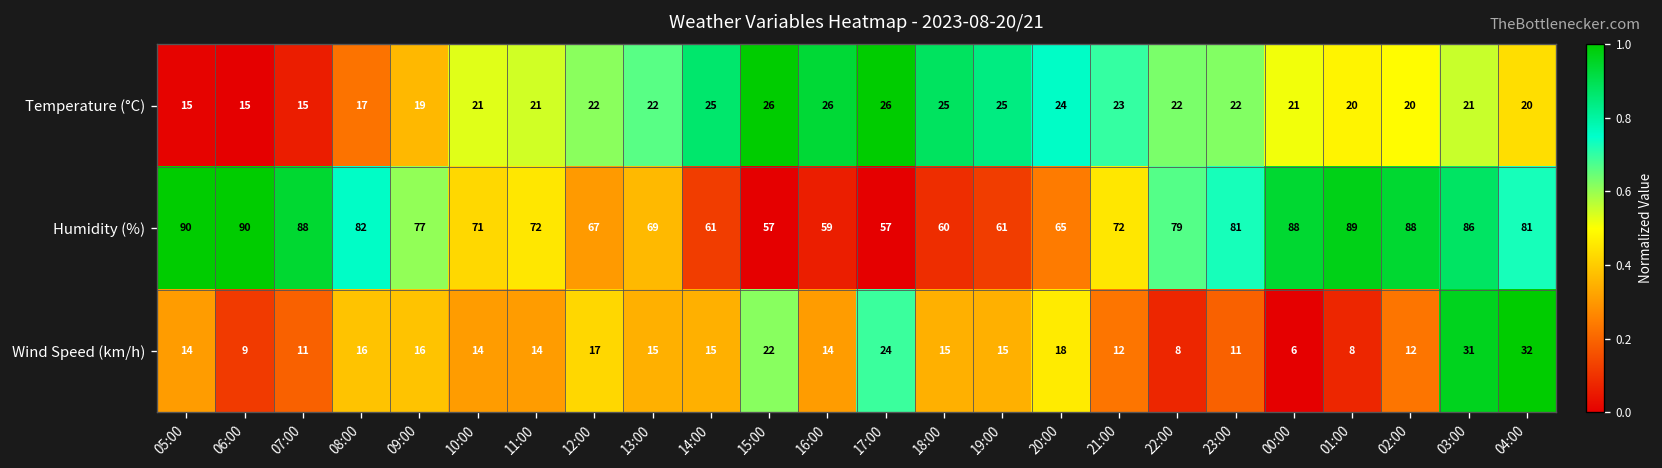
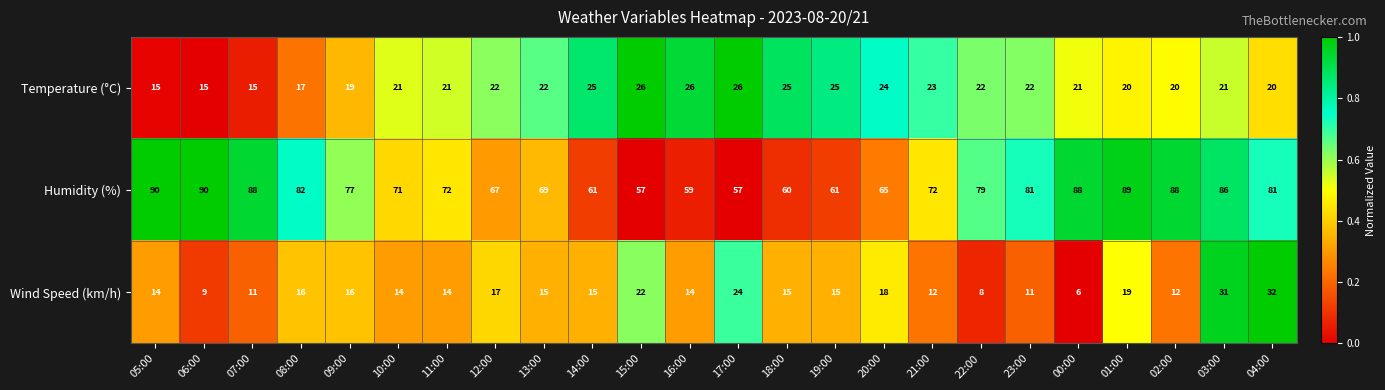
  {
    "Temperature (°C)": {
      "05:00": 15,
      "06:00": 15,
      "07:00": 15,
      "08:00": 17,
      "09:00": 19,
      "10:00": 21,
      "11:00": 21,
      "12:00": 22,
      "13:00": 22,
      "14:00": 25,
      "15:00": 26,
      "16:00": 26,
      "17:00": 26,
      "18:00": 25,
      "19:00": 25,
      "20:00": 24,
      "21:00": 23,
      "22:00": 22,
      "23:00": 22,
      "00:00": 21,
      "01:00": 20,
      "02:00": 20,
      "03:00": 21,
      "04:00": 20
    },
    "Humidity (%)": {
      "05:00": 90,
      "06:00": 90,
      "07:00": 88,
      "08:00": 82,
      "09:00": 77,
      "10:00": 71,
      "11:00": 72,
      "12:00": 67,
      "13:00": 69,
      "14:00": 61,
      "15:00": 57,
      "16:00": 59,
      "17:00": 57,
      "18:00": 60,
      "19:00": 61,
      "20:00": 65,
      "21:00": 72,
      "22:00": 79,
      "23:00": 81,
      "00:00": 88,
      "01:00": 89,
      "02:00": 88,
      "03:00": 86,
      "04:00": 81
    },
    "Wind Speed (km/h)": {
      "05:00": 14,
      "06:00": 9,
      "07:00": 11,
      "08:00": 16,
      "09:00": 16,
      "10:00": 14,
      "11:00": 14,
      "12:00": 17,
      "13:00": 15,
      "14:00": 15,
      "15:00": 22,
      "16:00": 14,
      "17:00": 24,
      "18:00": 15,
      "19:00": 15,
      "20:00": 18,
      "21:00": 12,
      "22:00": 8,
      "23:00": 11,
      "00:00": 6,
-     "01:00": 8,
+     "01:00": 19,
      "02:00": 12,
      "03:00": 31,
      "04:00": 32
    }
  }
